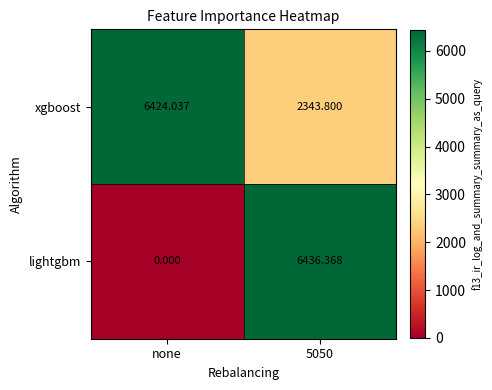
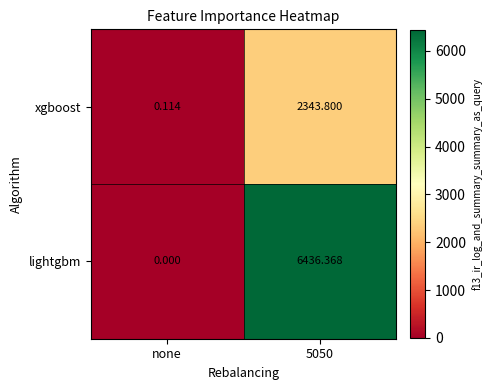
  {
    "xgboost": {
-     "none": 6424.037,
+     "none": 0.114,
      "5050": 2343.800
    },
    "lightgbm": {
      "none": 0.000,
      "5050": 6436.368
    }
  }
